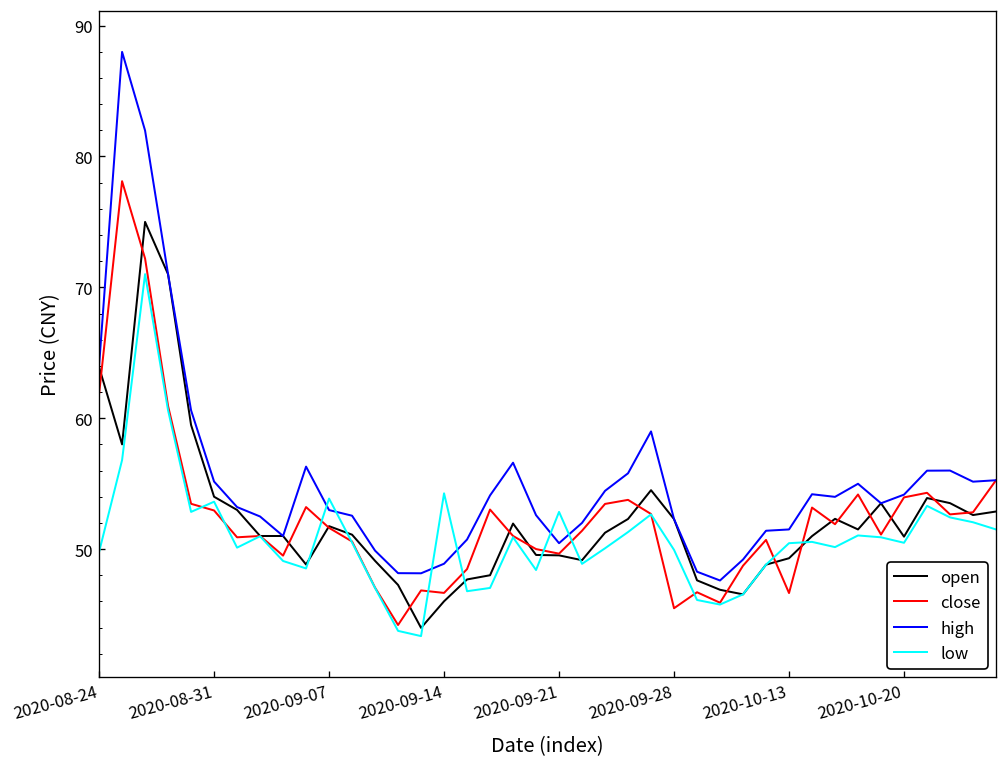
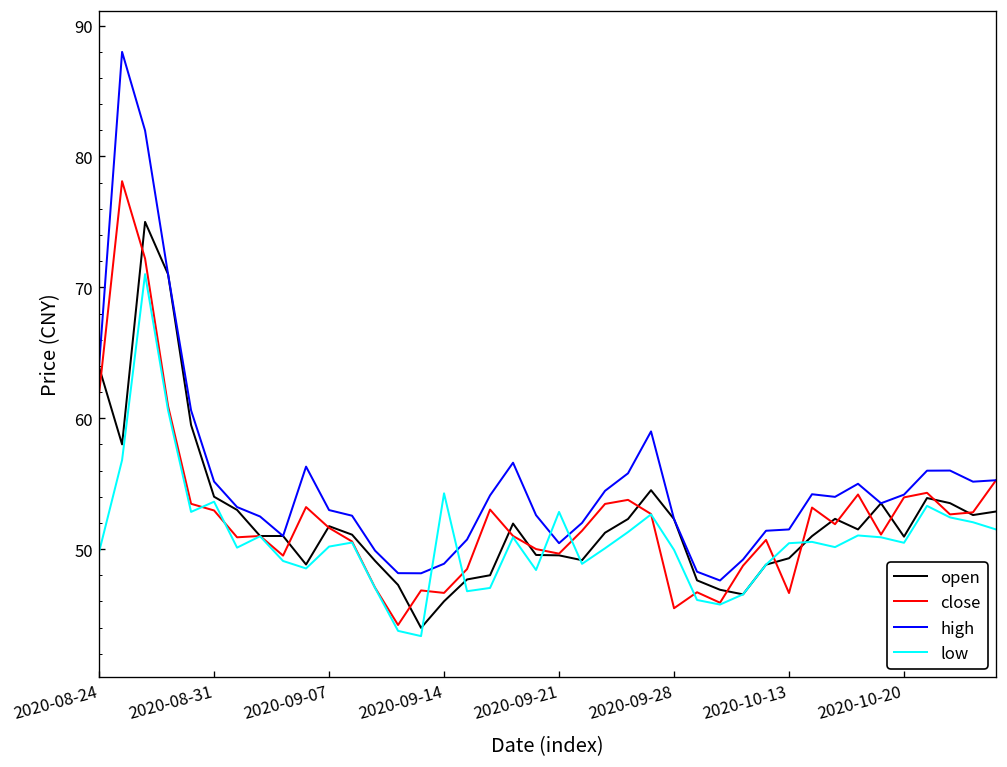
  {
    "open": {
      "2020-08-31": 54.0,
      "2020-09-14": 46.0,
      "2020-10-13": 49.3,
      "2020-10-20": 51.0
    },
    "close": {
      "2020-08-24": 61.9,
      "2020-08-31": 53.0,
      "2020-09-14": 46.7,
      "2020-09-28": 45.5,
      "2020-10-13": 46.6
    },
    "high": {
      "2020-08-31": 55.2,
      "2020-09-07": 53.0,
      "2020-09-14": 48.9,
      "2020-09-21": 50.5,
      "2020-10-13": 51.5
    },
    "low": {
      "2020-08-24": 49.8,
      "2020-08-31": 53.6,
-     "2020-09-07": 53.9,
+     "2020-09-07": 50.2,
      "2020-09-14": 54.3,
      "2020-09-21": 52.8,
      "2020-09-28": 49.9,
      "2020-10-13": 50.5,
      "2020-10-20": 50.5
    }
  }
